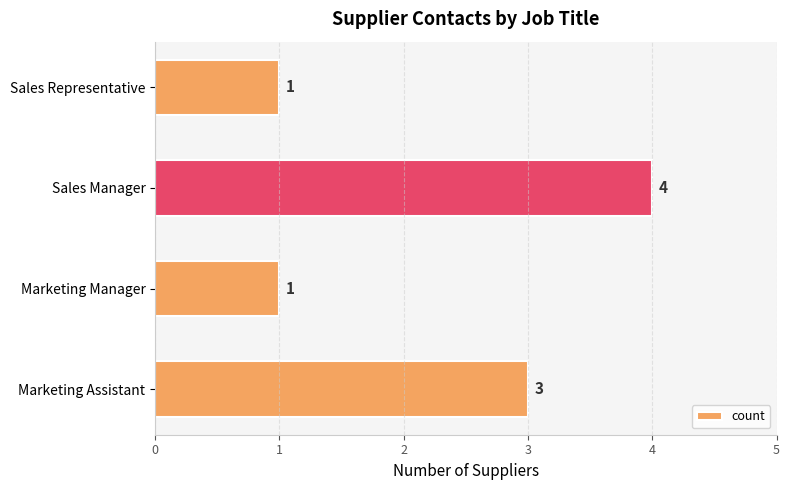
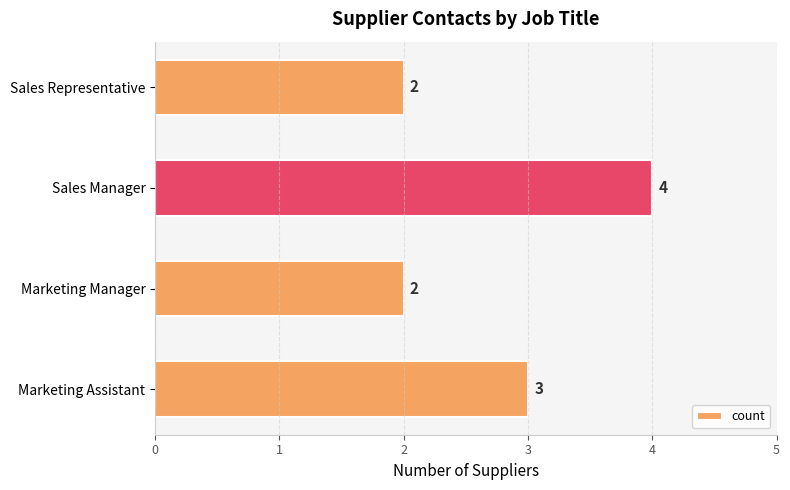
  {
-   "Sales Representative": 1,
+   "Sales Representative": 2,
    "Sales Manager": 4,
-   "Marketing Manager": 1,
+   "Marketing Manager": 2,
    "Marketing Assistant": 3
  }
